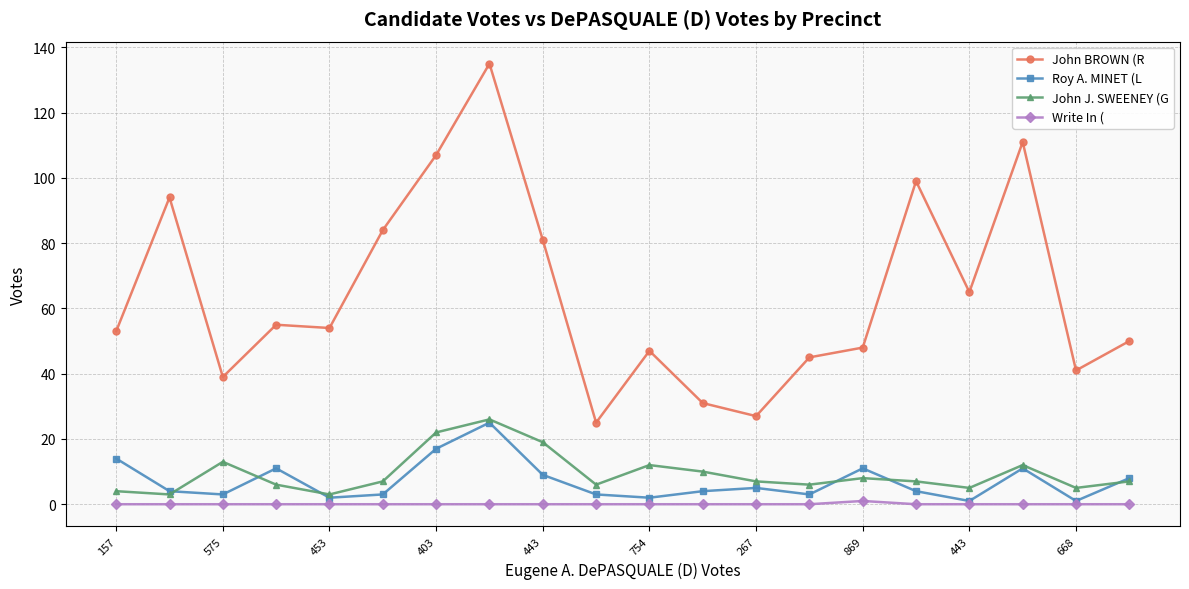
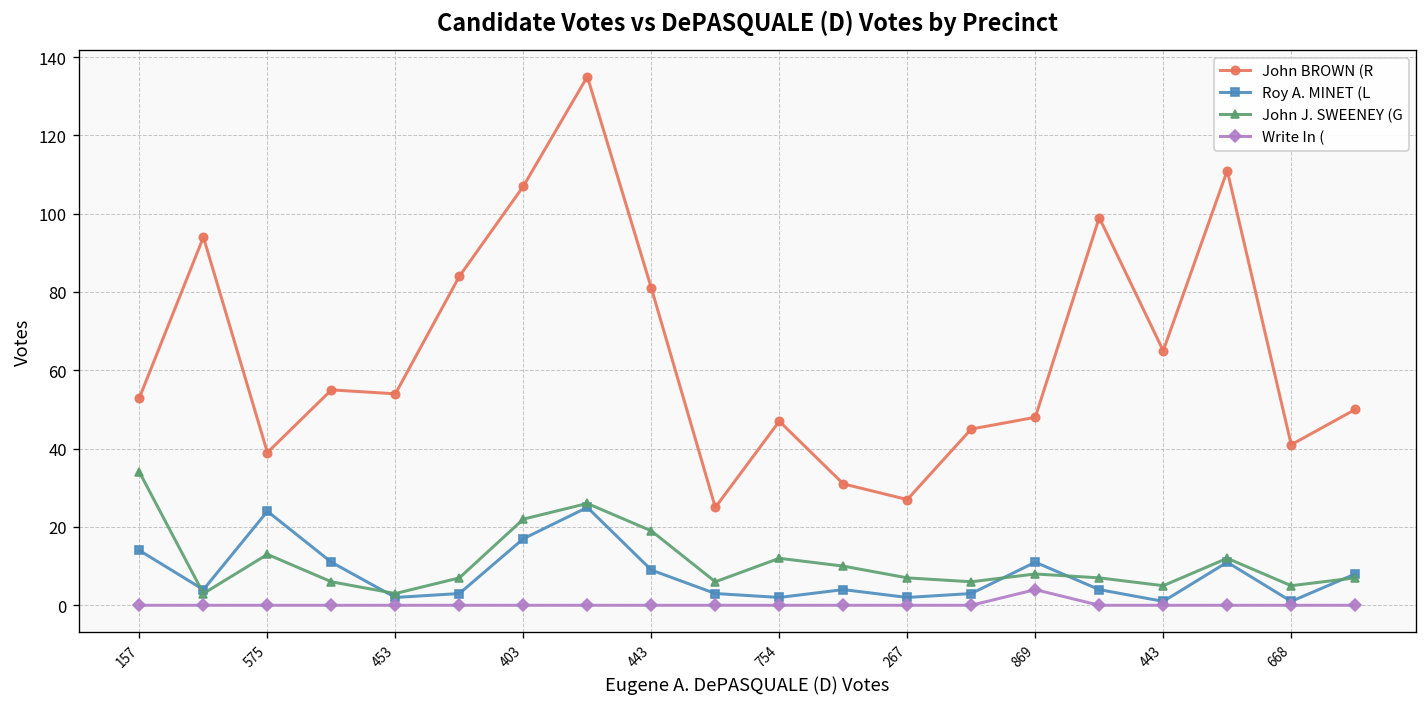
  {
    "John BROWN (R": {
      "157": 53,
      "575": 39,
      "453": 54,
      "403": 107,
      "754": 47,
      "267": 27,
      "869": 48,
      "668": 41
    },
    "Roy A. MINET (L": {
      "157": 14,
-     "575": 3,
+     "575": 24,
      "453": 2,
      "403": 17,
      "754": 2,
-     "267": 5,
+     "267": 2,
      "869": 11,
      "668": 1
    },
    "John J. SWEENEY (G": {
-     "157": 4,
+     "157": 34,
      "575": 13,
      "453": 3,
      "403": 22,
      "754": 12,
      "267": 7,
      "869": 8,
      "668": 5
    },
    "Write In (": {
      "157": 0,
      "575": 0,
      "453": 0,
      "403": 0,
      "754": 0,
      "267": 0,
-     "869": 1,
+     "869": 4,
      "668": 0
    }
  }
